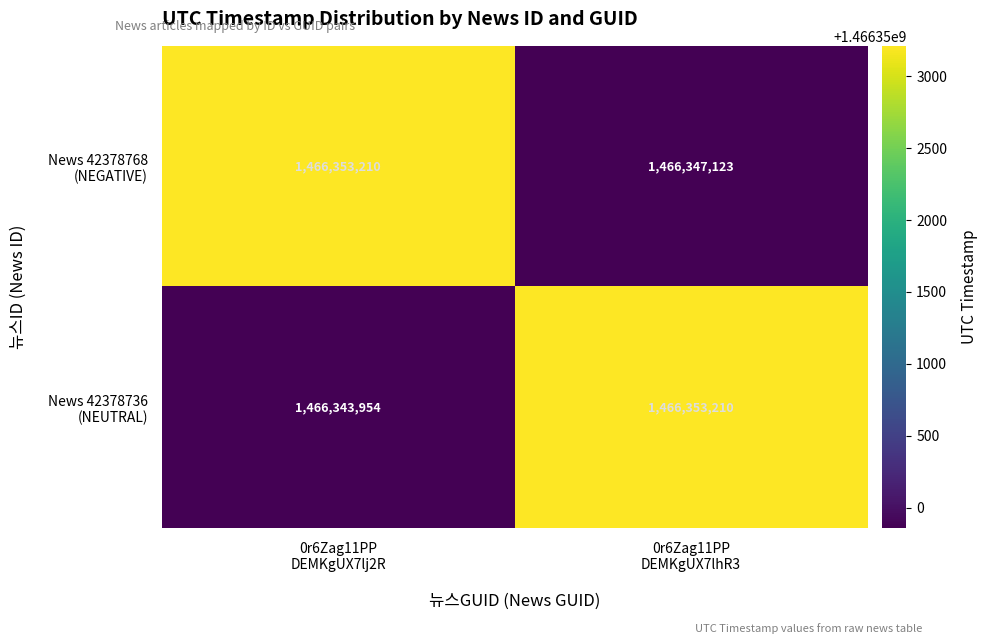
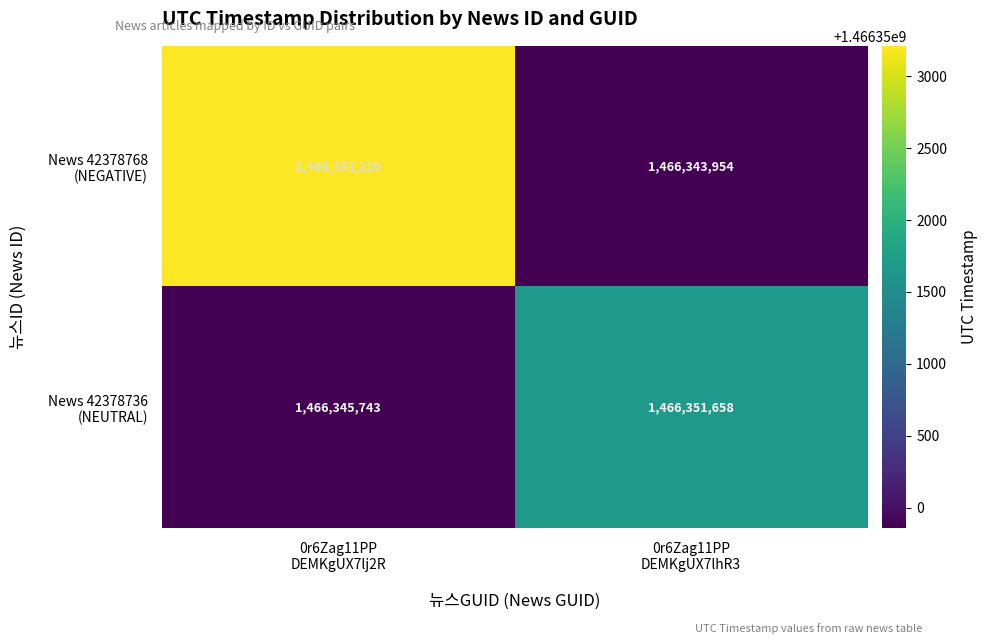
  {
    "News 42378768 (NEGATIVE)": {
      "0r6Zag11PP DEMKgUX7lj2R": "1,466,353,210",
-     "0r6Zag11PP DEMKgUX7lhR3": "1,466,347,123"
+     "0r6Zag11PP DEMKgUX7lhR3": "1,466,343,954"
    },
    "News 42378736 (NEUTRAL)": {
-     "0r6Zag11PP DEMKgUX7lj2R": "1,466,343,954",
-     "0r6Zag11PP DEMKgUX7lhR3": "1,466,353,210"
+     "0r6Zag11PP DEMKgUX7lj2R": "1,466,345,743",
+     "0r6Zag11PP DEMKgUX7lhR3": "1,466,351,658"
    }
  }
